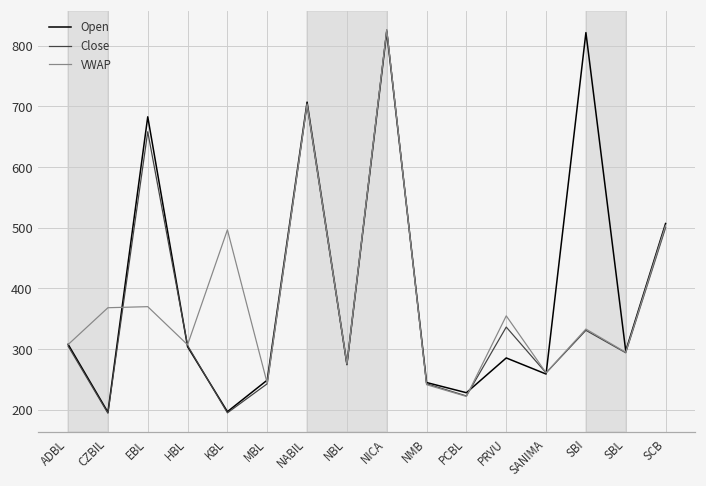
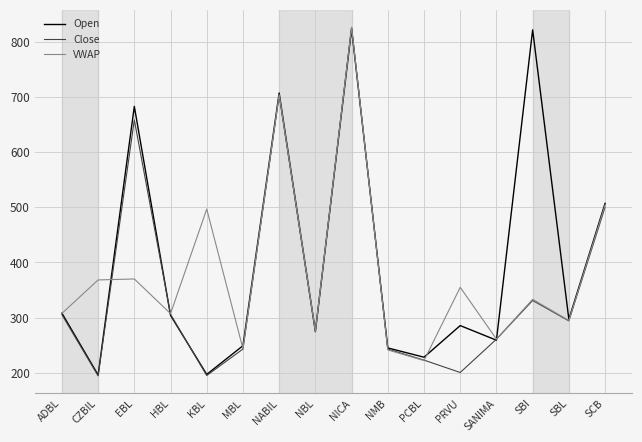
  {
    "Open": {
      "EBL": 680,
      "MBL": 250,
      "PCBL": 230,
      "PRVU": 290,
      "SBI": 820
    },
    "Close": {
      "EBL": 660,
-     "PRVU": 340
+     "PRVU": 200
    },
    "VWAP": {
      "CZBIL": 370,
      "EBL": 370,
      "KBL": 500,
      "PRVU": 350
    }
  }
